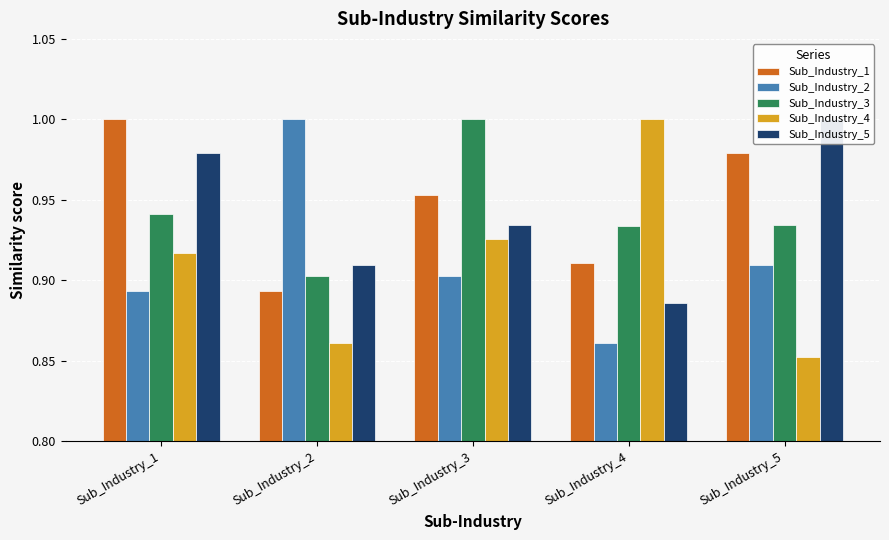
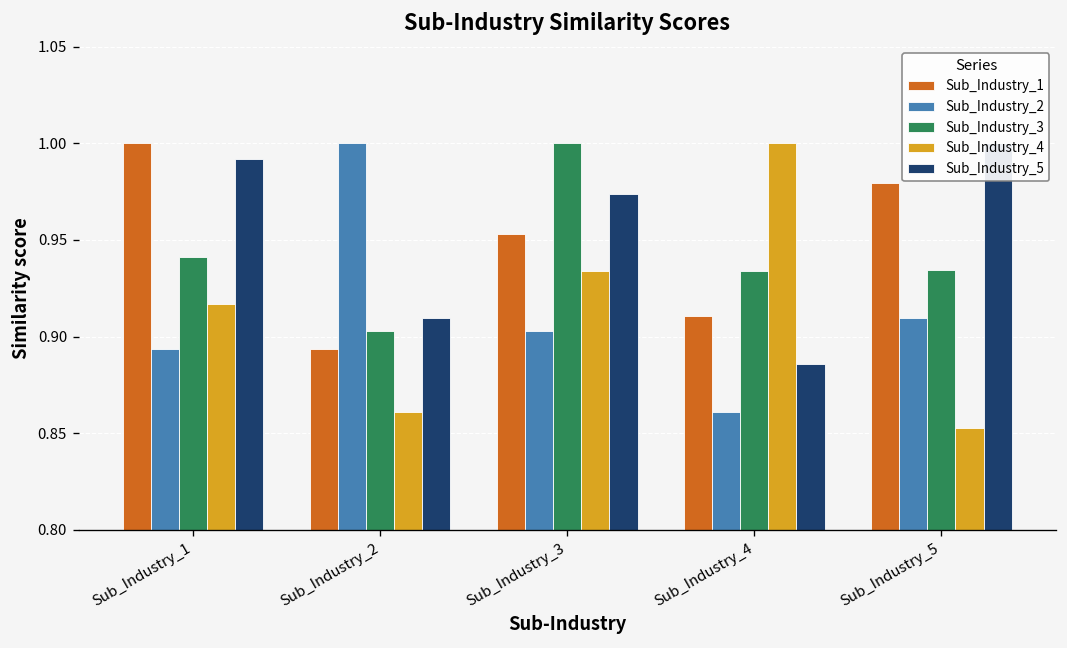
  {
    "Sub_Industry_1": {
      "Sub_Industry_1": 1.000,
      "Sub_Industry_2": 0.893,
      "Sub_Industry_3": 0.953,
      "Sub_Industry_4": 0.911,
      "Sub_Industry_5": 0.979
    },
    "Sub_Industry_2": {
      "Sub_Industry_1": 0.893,
      "Sub_Industry_2": 1.000,
      "Sub_Industry_3": 0.903,
      "Sub_Industry_4": 0.861,
      "Sub_Industry_5": 0.909
    },
    "Sub_Industry_3": {
      "Sub_Industry_1": 0.941,
      "Sub_Industry_2": 0.903,
      "Sub_Industry_3": 1.000,
      "Sub_Industry_4": 0.934,
      "Sub_Industry_5": 0.935
    },
    "Sub_Industry_4": {
      "Sub_Industry_1": 0.917,
      "Sub_Industry_2": 0.861,
-     "Sub_Industry_3": 0.926,
+     "Sub_Industry_3": 0.934,
      "Sub_Industry_4": 1.000,
      "Sub_Industry_5": 0.853
    },
    "Sub_Industry_5": {
-     "Sub_Industry_1": 0.979,
+     "Sub_Industry_1": 0.992,
      "Sub_Industry_2": 0.909,
-     "Sub_Industry_3": 0.935,
+     "Sub_Industry_3": 0.974,
      "Sub_Industry_4": 0.886
    }
  }
